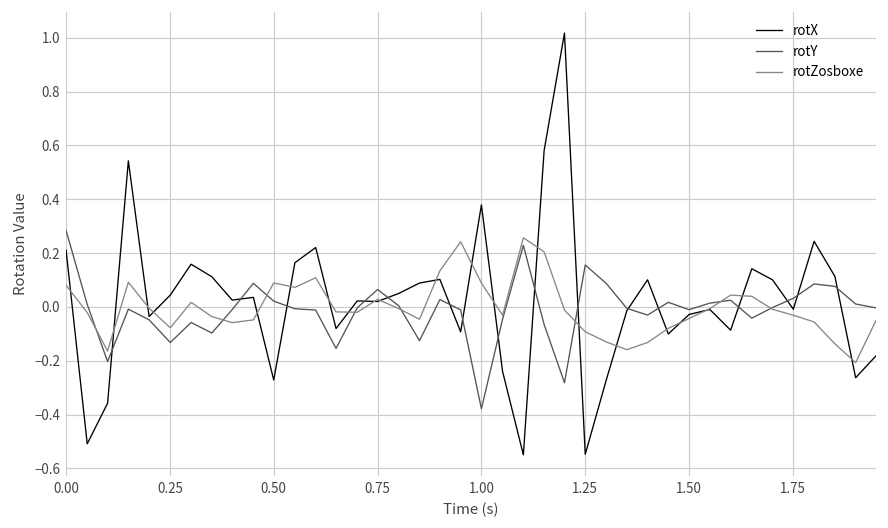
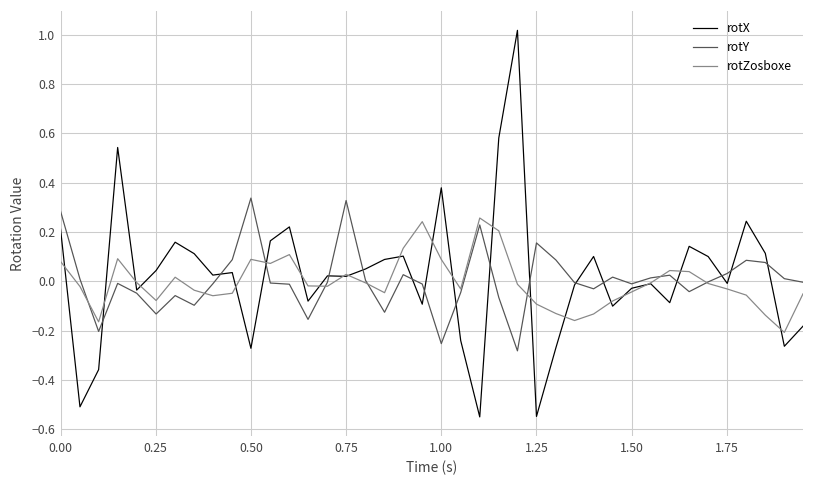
  {
    "rotX": {
      "0.00": 0.21,
      "0.50": -0.27,
      "1.00": 0.38,
      "1.25": -0.55,
      "1.50": -0.03
    },
    "rotY": {
      "0.00": 0.28,
-     "0.50": 0.02,
-     "0.75": 0.06,
-     "1.00": -0.38,
+     "0.50": 0.34,
+     "0.75": 0.33,
+     "1.00": -0.25,
      "1.25": 0.16,
      "1.50": -0.01
    },
    "rotZosboxe": {
      "0.00": 0.08,
      "0.50": 0.09,
      "1.00": 0.09,
      "1.25": -0.09,
      "1.50": -0.04
    }
  }
